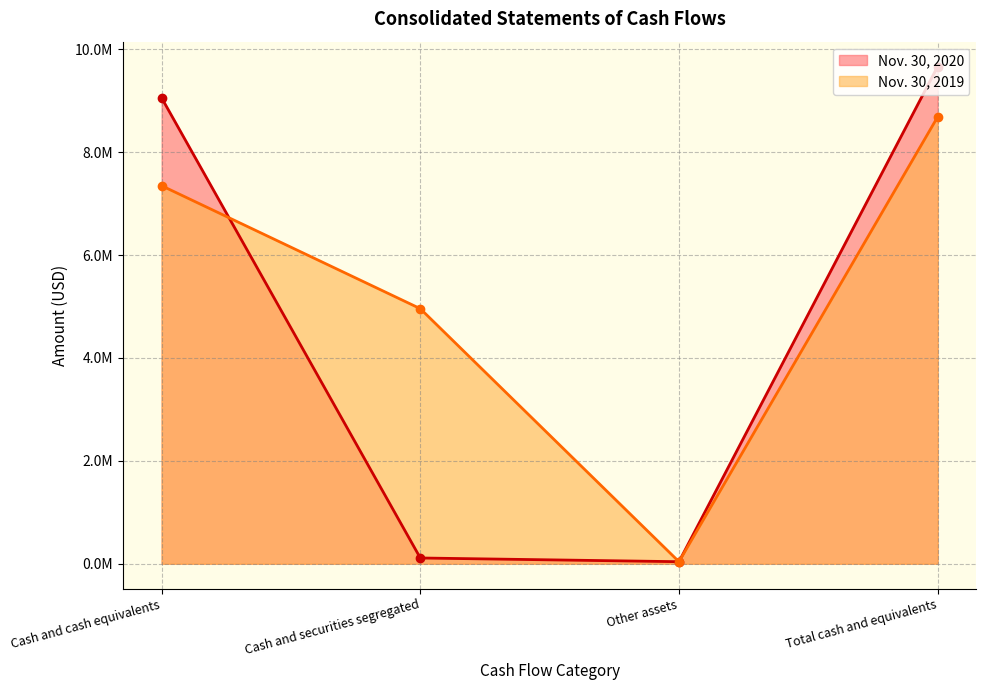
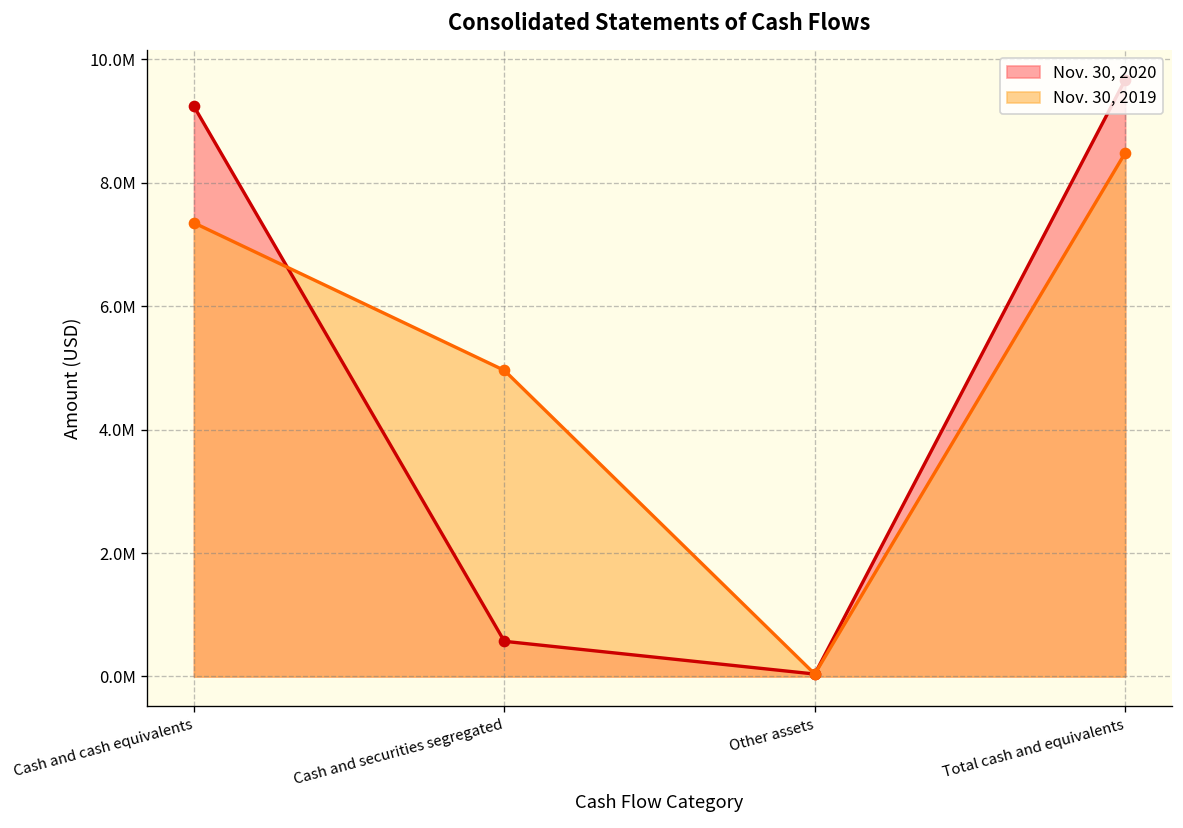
  {
    "Nov. 30, 2020": {
-     "Cash and cash equivalents": 9100000,
-     "Cash and securities segregated": 100000
+     "Cash and cash equivalents": 9200000,
+     "Cash and securities segregated": 600000
    },
    "Nov. 30, 2019": {
      "Cash and cash equivalents": 7300000,
      "Cash and securities segregated": 5000000,
-     "Total cash and equivalents": 8700000
+     "Total cash and equivalents": 8500000
    }
  }
